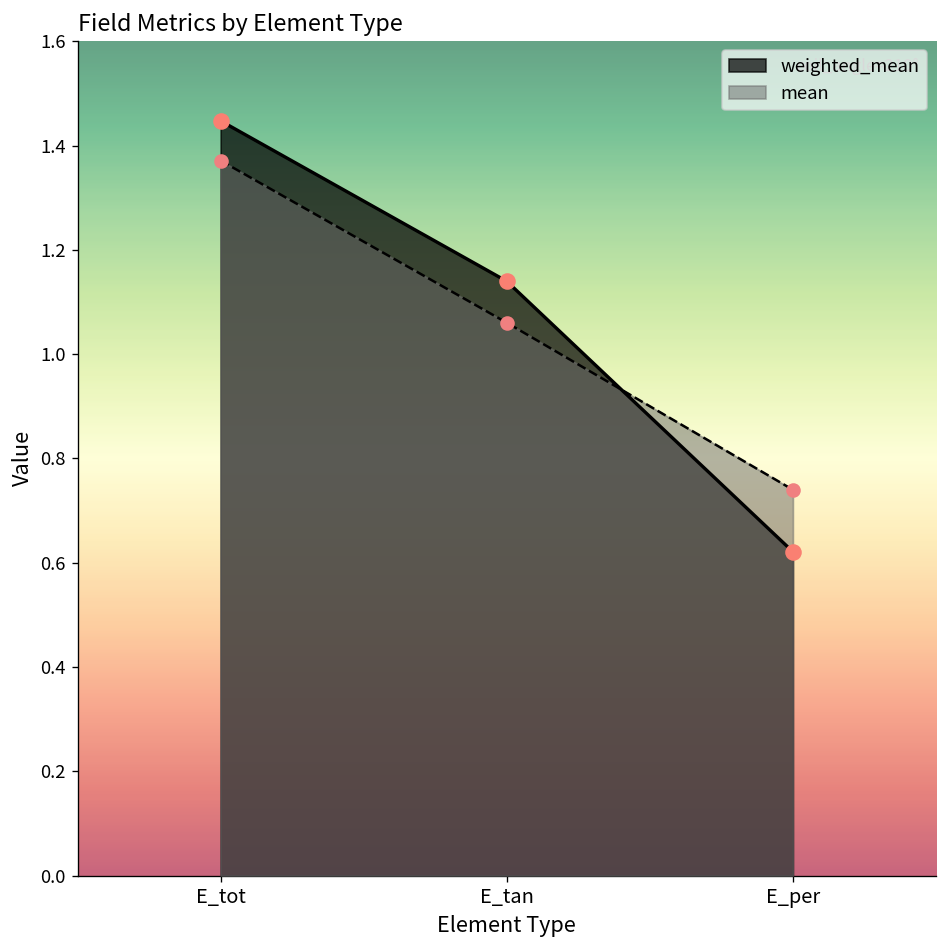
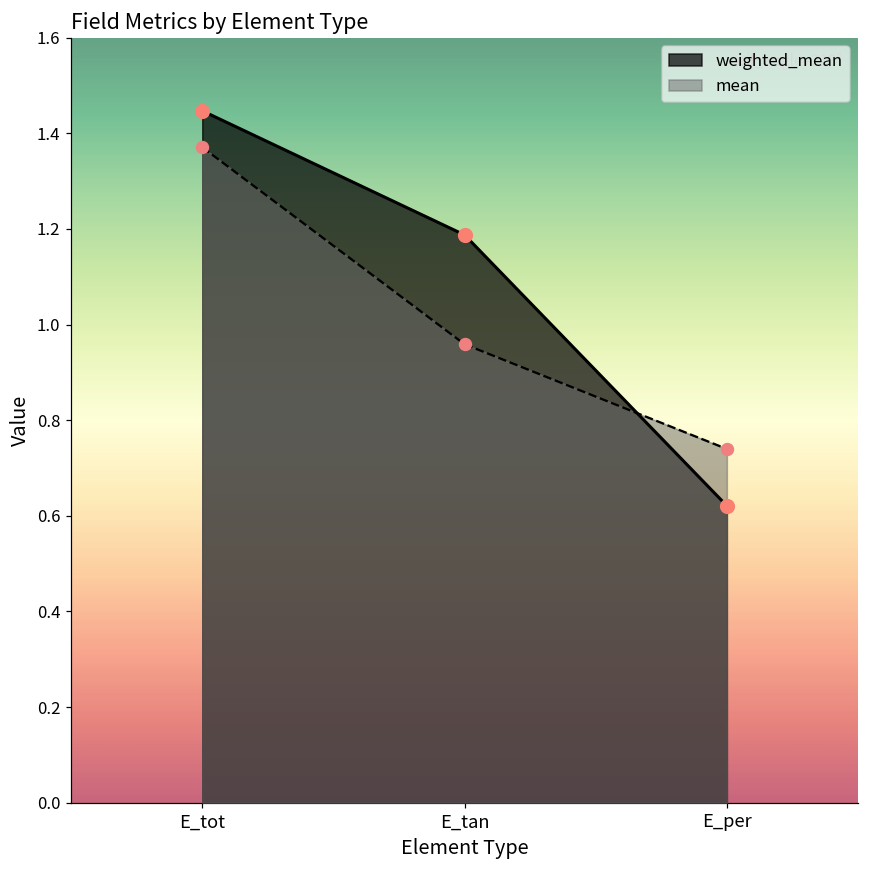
  {
    "weighted_mean": {
      "E_tot": 1.45,
-     "E_tan": 1.14,
+     "E_tan": 1.19,
      "E_per": 0.62
    },
    "mean": {
      "E_tot": 1.37,
-     "E_tan": 1.06,
+     "E_tan": 0.96,
      "E_per": 0.74
    }
  }
